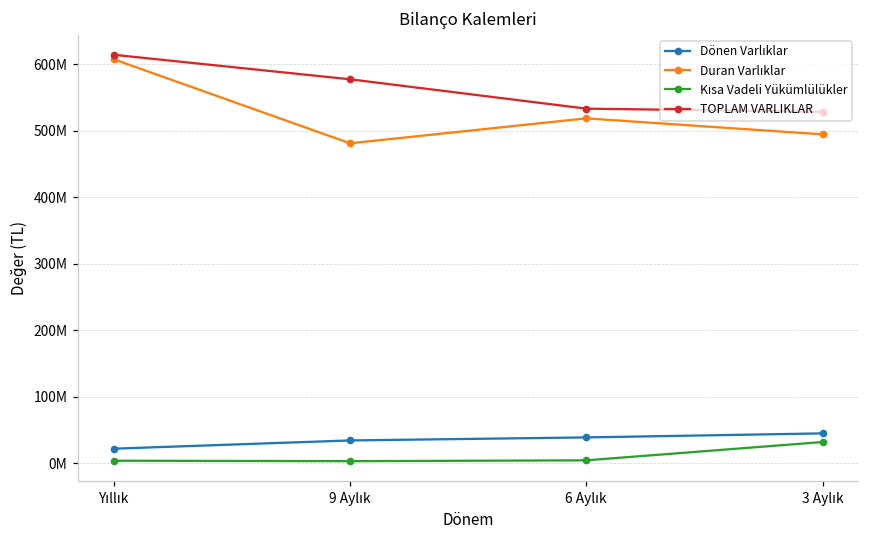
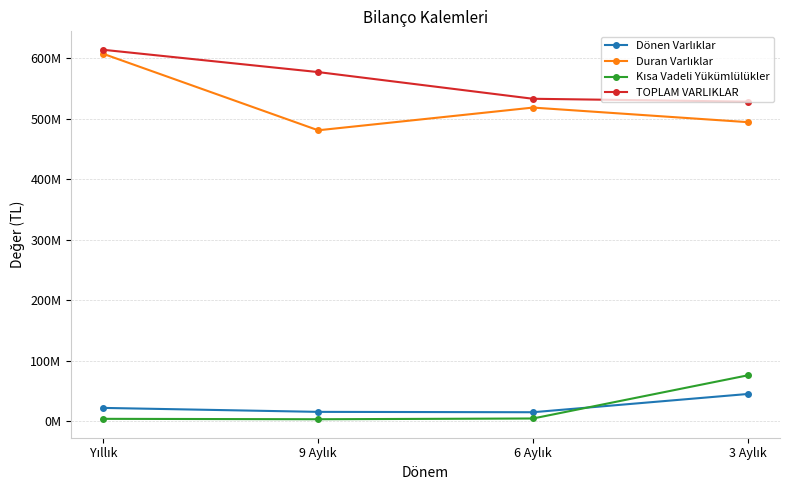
  {
    "Dönen Varlıklar": {
      "Yıllık": 20000000,
-     "9 Aylık": 30000000,
-     "6 Aylık": 40000000,
+     "9 Aylık": 20000000,
+     "6 Aylık": 10000000,
      "3 Aylık": 40000000
    },
    "Duran Varlıklar": {
      "Yıllık": 610000000,
      "9 Aylık": 480000000,
      "6 Aylık": 520000000,
      "3 Aylık": 490000000
    },
    "Kısa Vadeli Yükümlülükler": {
      "Yıllık": 0,
      "9 Aylık": 0,
      "6 Aylık": 0,
-     "3 Aylık": 30000000
+     "3 Aylık": 80000000
    },
    "TOPLAM VARLIKLAR": {
      "Yıllık": 610000000,
      "9 Aylık": 580000000,
      "6 Aylık": 530000000
    }
  }
